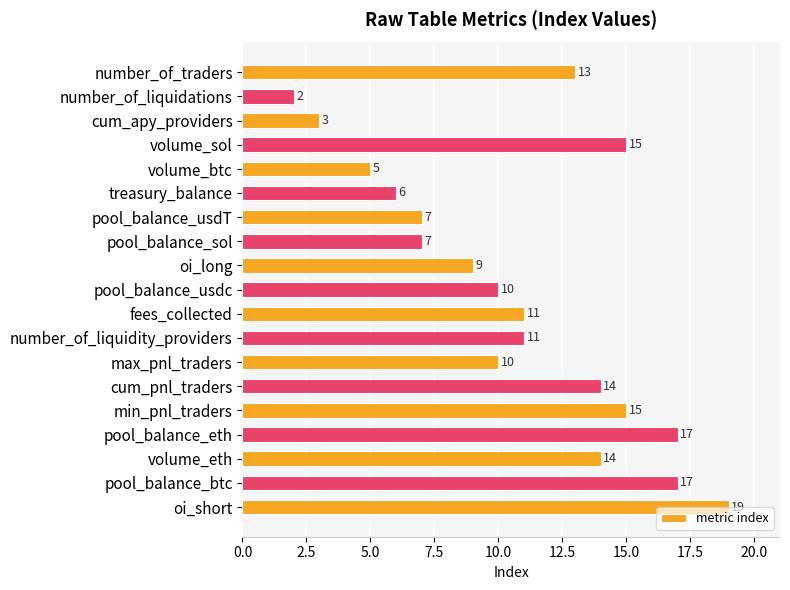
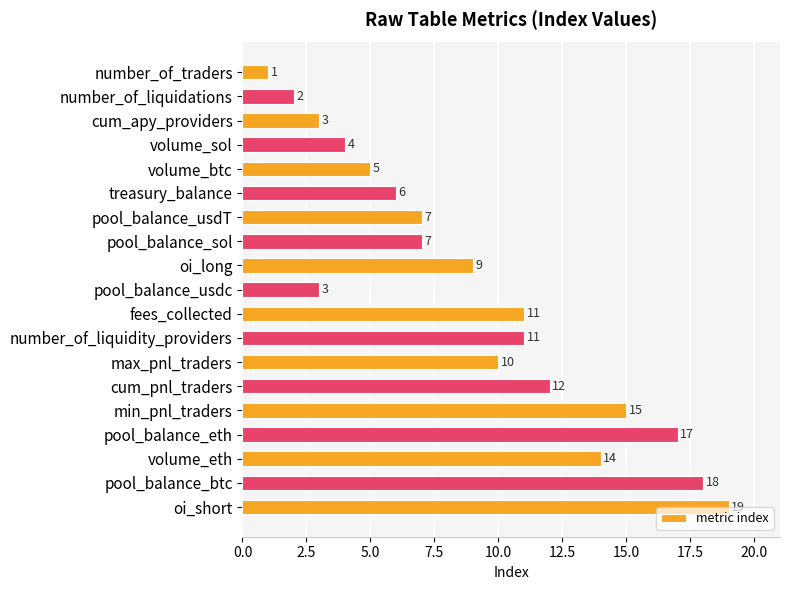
  {
-   "number_of_traders": 13,
+   "number_of_traders": 1,
    "number_of_liquidations": 2,
    "cum_apy_providers": 3,
-   "volume_sol": 15,
+   "volume_sol": 4,
    "volume_btc": 5,
    "treasury_balance": 6,
    "pool_balance_usdT": 7,
    "pool_balance_sol": 7,
    "oi_long": 9,
-   "pool_balance_usdc": 10,
+   "pool_balance_usdc": 3,
    "fees_collected": 11,
    "number_of_liquidity_providers": 11,
    "max_pnl_traders": 10,
-   "cum_pnl_traders": 14,
+   "cum_pnl_traders": 12,
    "min_pnl_traders": 15,
    "pool_balance_eth": 17,
    "volume_eth": 14,
-   "pool_balance_btc": 17
+   "pool_balance_btc": 18
  }
